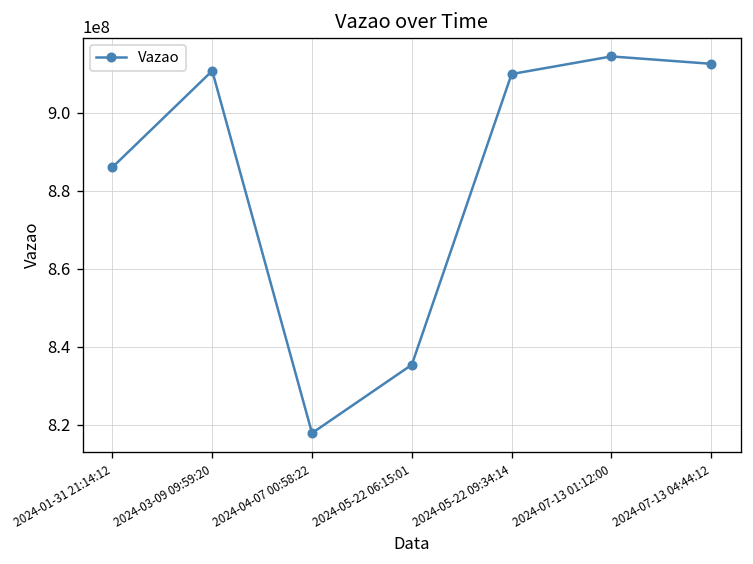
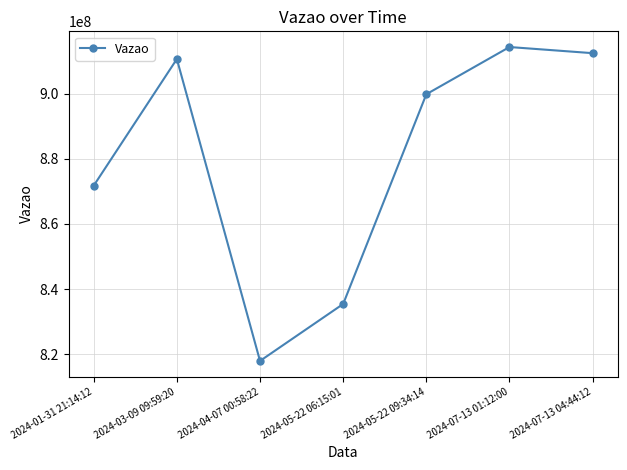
  {
-   "2024-01-31 21:14:12": 886000000,
+   "2024-01-31 21:14:12": 872000000,
    "2024-03-09 09:59:20": 911000000,
    "2024-04-07 00:58:22": 818000000,
    "2024-05-22 06:15:01": 835000000,
-   "2024-05-22 09:34:14": 910000000,
+   "2024-05-22 09:34:14": 900000000,
    "2024-07-13 01:12:00": 914000000,
    "2024-07-13 04:44:12": 913000000
  }
